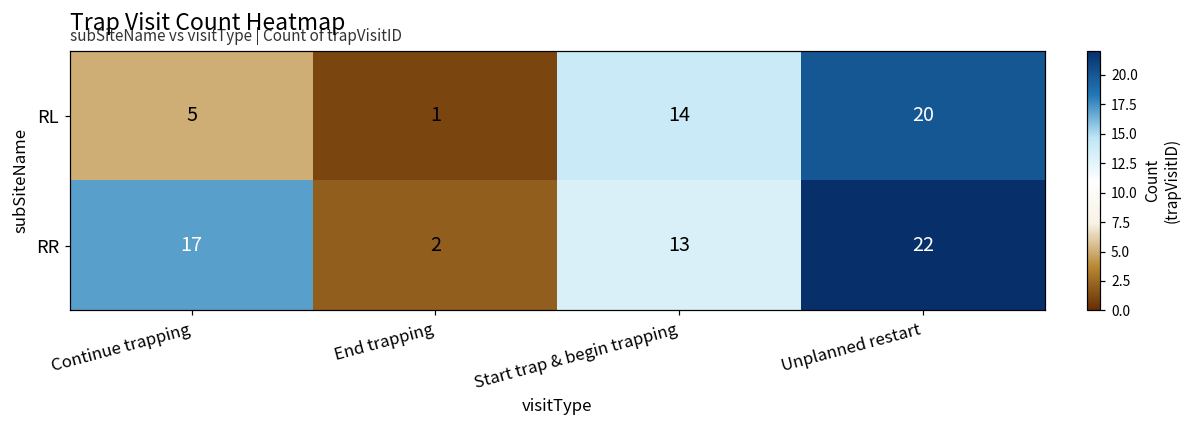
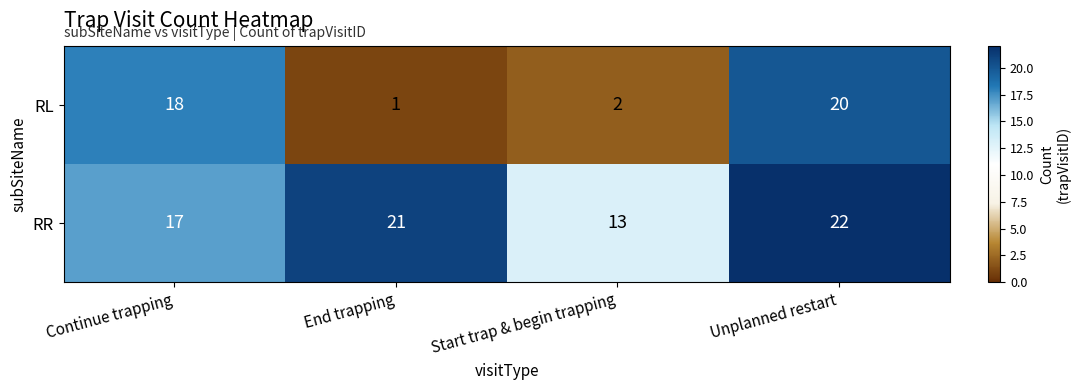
  {
    "RL": {
-     "Continue trapping": 5,
+     "Continue trapping": 18,
      "End trapping": 1,
-     "Start trap & begin trapping": 14,
+     "Start trap & begin trapping": 2,
      "Unplanned restart": 20
    },
    "RR": {
      "Continue trapping": 17,
-     "End trapping": 2,
+     "End trapping": 21,
      "Start trap & begin trapping": 13,
      "Unplanned restart": 22
    }
  }
